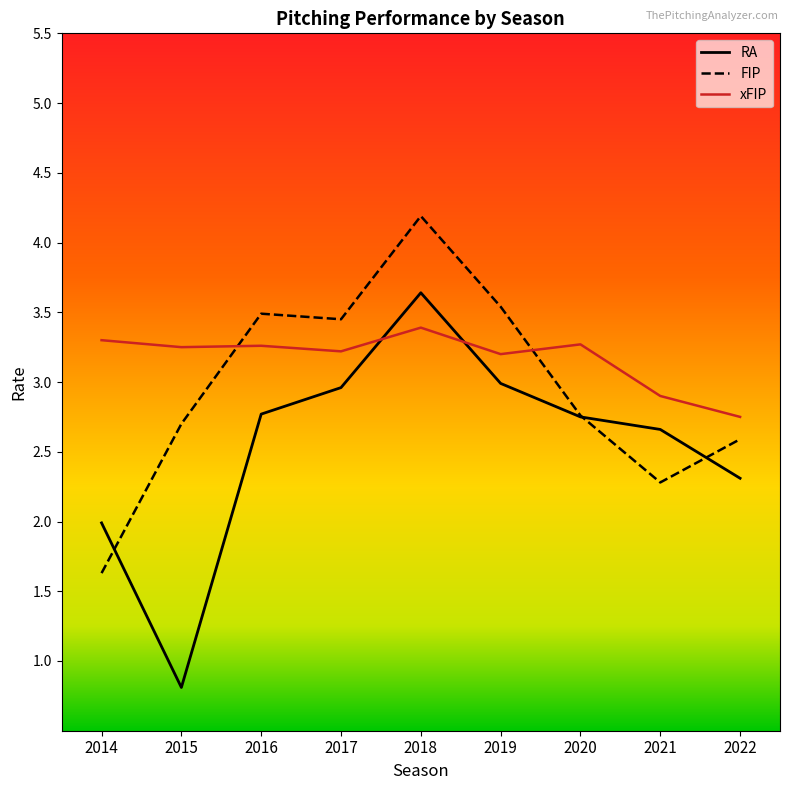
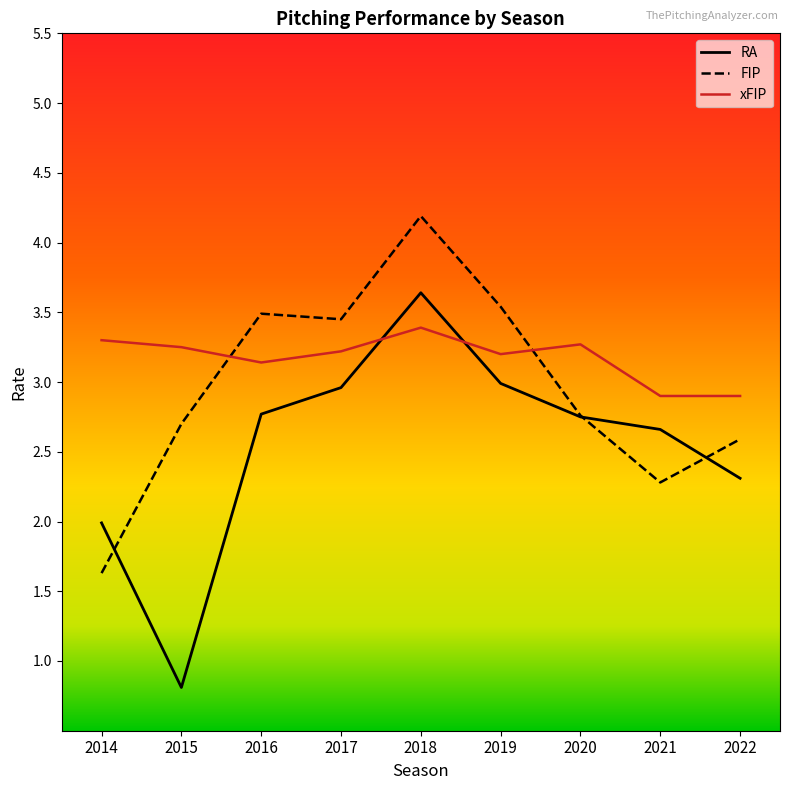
  {
    "xFIP": {
      "2014": 3.30,
      "2015": 3.25,
-     "2016": 3.26,
+     "2016": 3.14,
      "2017": 3.22,
      "2018": 3.39,
      "2019": 3.20,
      "2020": 3.27,
      "2021": 2.90,
-     "2022": 2.75
+     "2022": 2.90
    }
  }
